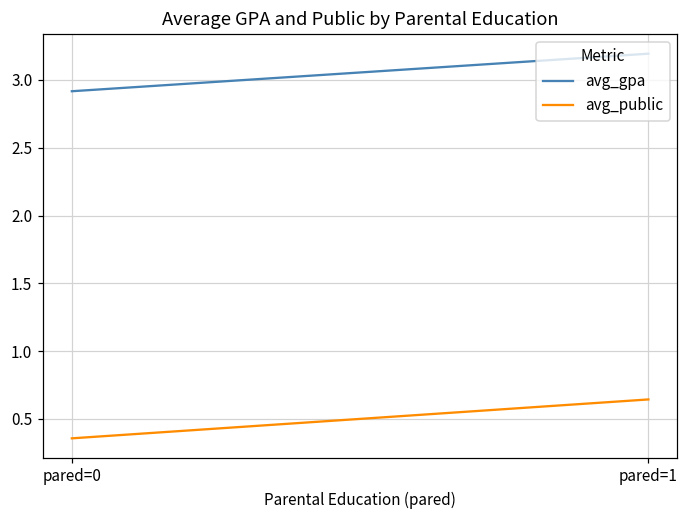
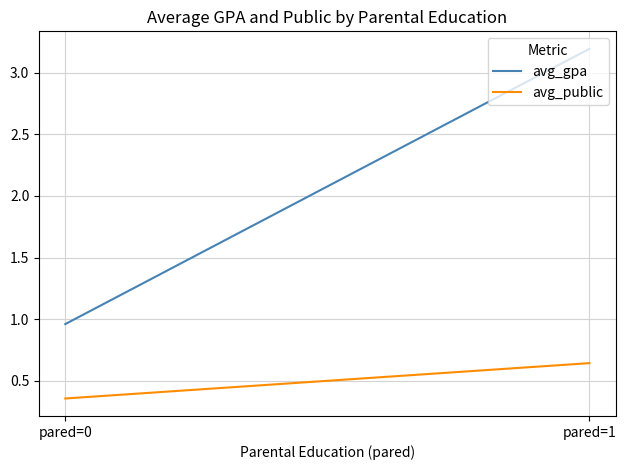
  {
    "avg_gpa": {
-     "pared=0": 2.92
+     "pared=0": 0.96
    },
    "avg_public": {
      "pared=0": 0.36,
      "pared=1": 0.64
    }
  }
